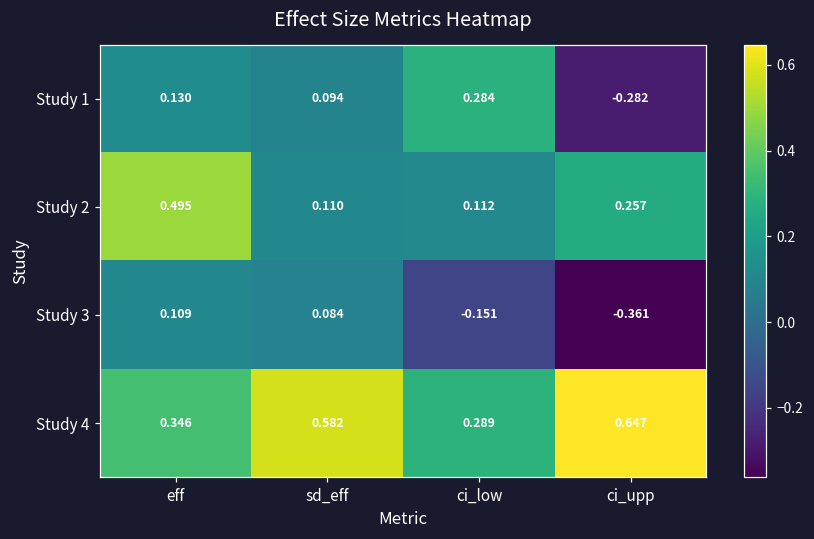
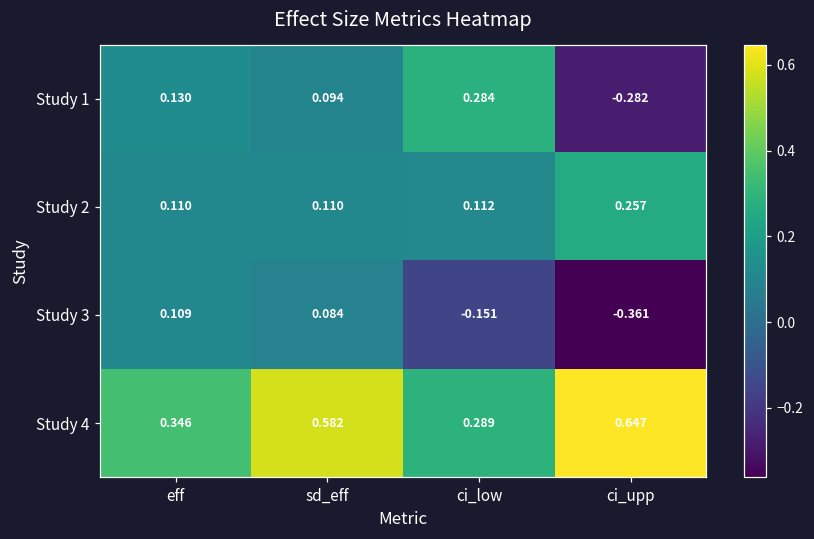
  {
    "Study 1": {
      "eff": 0.130,
      "sd_eff": 0.094,
      "ci_low": 0.284,
      "ci_upp": -0.282
    },
    "Study 2": {
-     "eff": 0.495,
+     "eff": 0.110,
      "sd_eff": 0.110,
      "ci_low": 0.112,
      "ci_upp": 0.257
    },
    "Study 3": {
      "eff": 0.109,
      "sd_eff": 0.084,
      "ci_low": -0.151,
      "ci_upp": -0.361
    },
    "Study 4": {
      "eff": 0.346,
      "sd_eff": 0.582,
      "ci_low": 0.289,
      "ci_upp": 0.647
    }
  }
